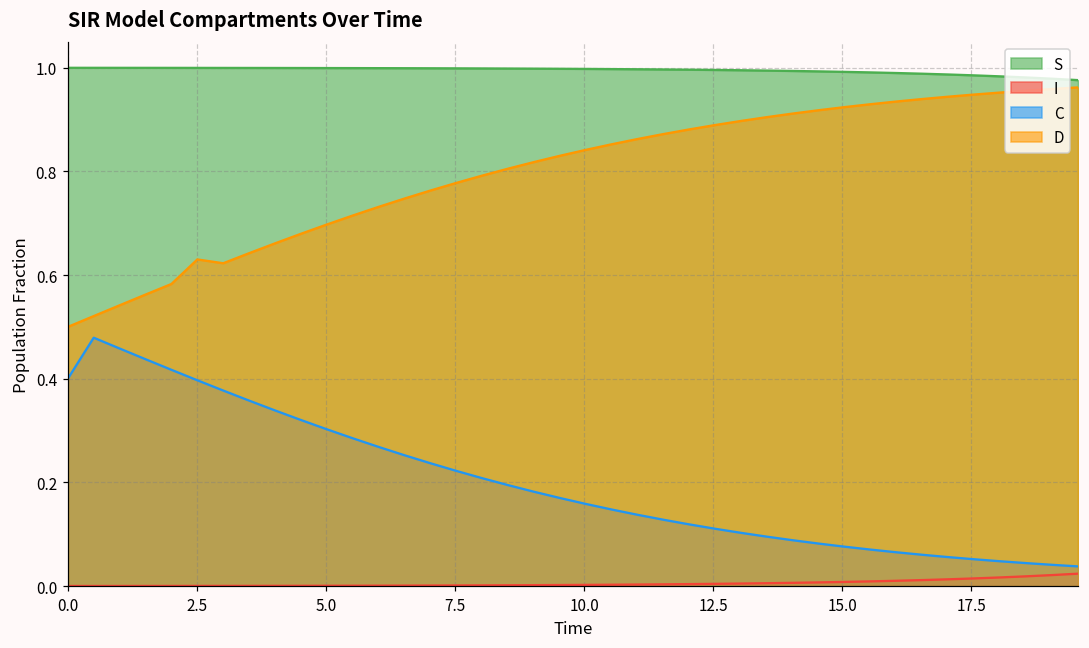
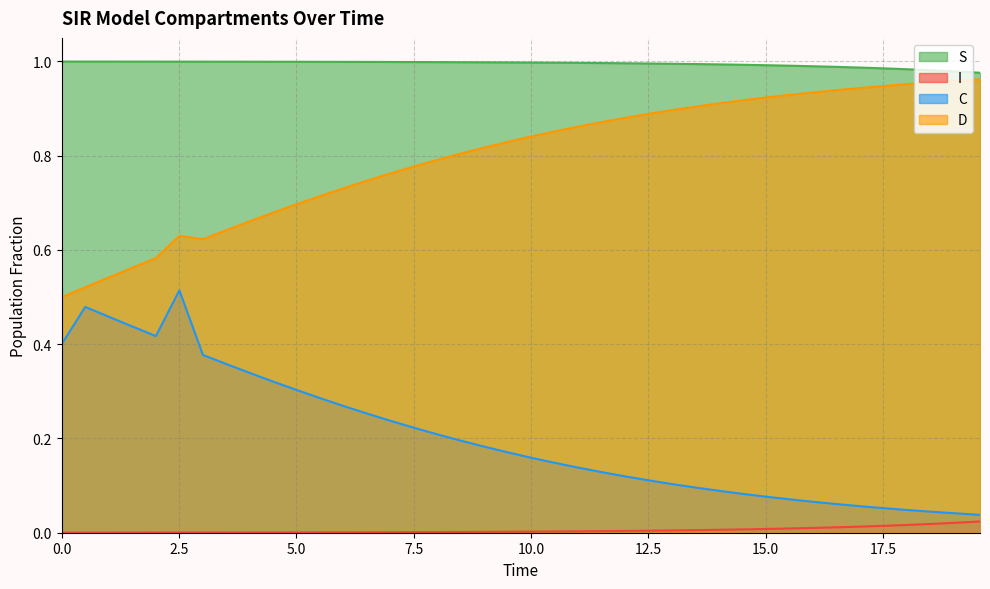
  {
    "S": {
      "0.0": 1.00,
      "2.5": 1.00
    },
    "I": {
      "0.0": 0.00,
      "2.5": 0.00
    },
    "C": {
      "0.0": 0.40,
-     "2.5": 0.40
+     "2.5": 0.51
    },
    "D": {
      "0.0": 0.50,
      "2.5": 0.63
    }
  }
